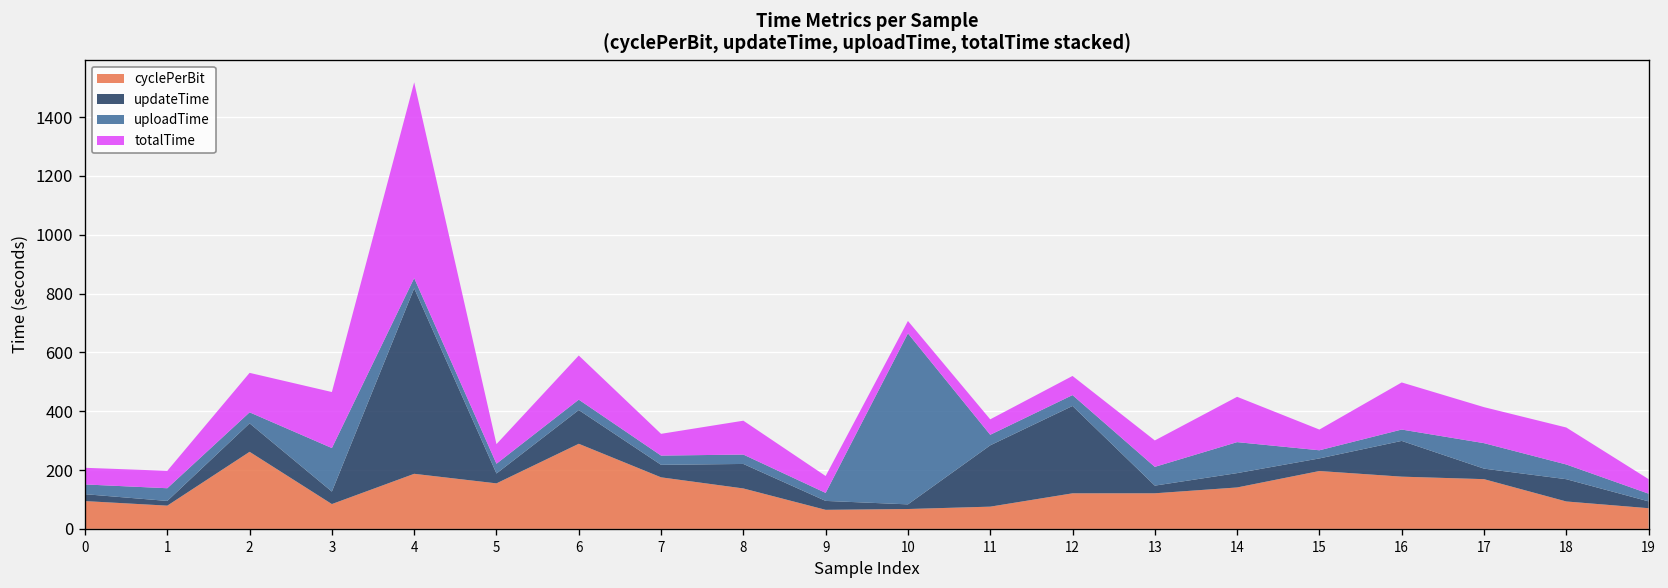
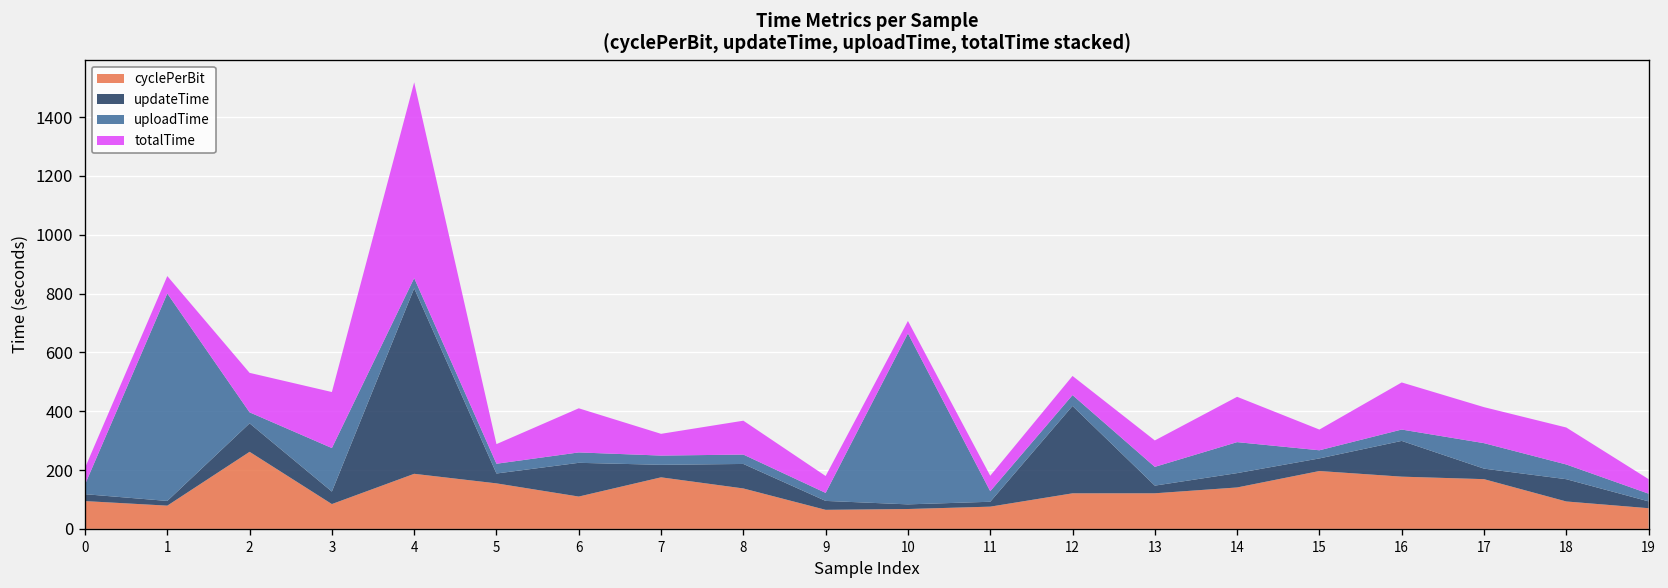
  {
    "cyclePerBit": {
      "0": 90,
      "1": 80,
      "2": 260,
      "3": 80,
      "4": 190,
      "5": 150,
-     "6": 290,
+     "6": 110,
      "7": 180,
      "8": 140,
      "9": 60,
      "10": 70,
      "11": 80,
      "12": 120,
      "13": 120,
      "14": 140,
      "15": 200,
      "16": 180,
      "17": 170,
      "18": 90,
      "19": 70
    },
    "updateTime": {
      "0": 20,
      "1": 20,
      "2": 100,
      "3": 40,
      "4": 630,
      "5": 30,
      "6": 110,
      "7": 40,
      "8": 80,
      "9": 30,
      "10": 20,
-     "11": 210,
+     "11": 20,
      "12": 300,
      "13": 30,
      "14": 50,
      "15": 40,
      "16": 120,
      "17": 40,
      "18": 80,
      "19": 20
    },
    "uploadTime": {
      "0": 30,
-     "1": 40,
+     "1": 710,
      "2": 40,
      "3": 150,
      "4": 40,
      "5": 30,
      "6": 40,
      "7": 30,
      "8": 30,
      "9": 30,
      "10": 580,
      "11": 40,
      "12": 40,
      "13": 60,
      "14": 110,
      "15": 30,
      "16": 40,
      "17": 90,
      "18": 50,
      "19": 30
    },
    "totalTime": {
      "0": 60,
      "1": 60,
      "2": 130,
      "3": 190,
      "4": 670,
      "5": 70,
      "6": 150,
      "7": 70,
      "8": 120,
      "9": 60,
      "10": 40,
      "11": 50,
      "12": 70,
      "13": 90,
      "14": 150,
      "15": 70,
      "16": 160,
      "17": 120,
      "18": 130,
      "19": 50
    }
  }
